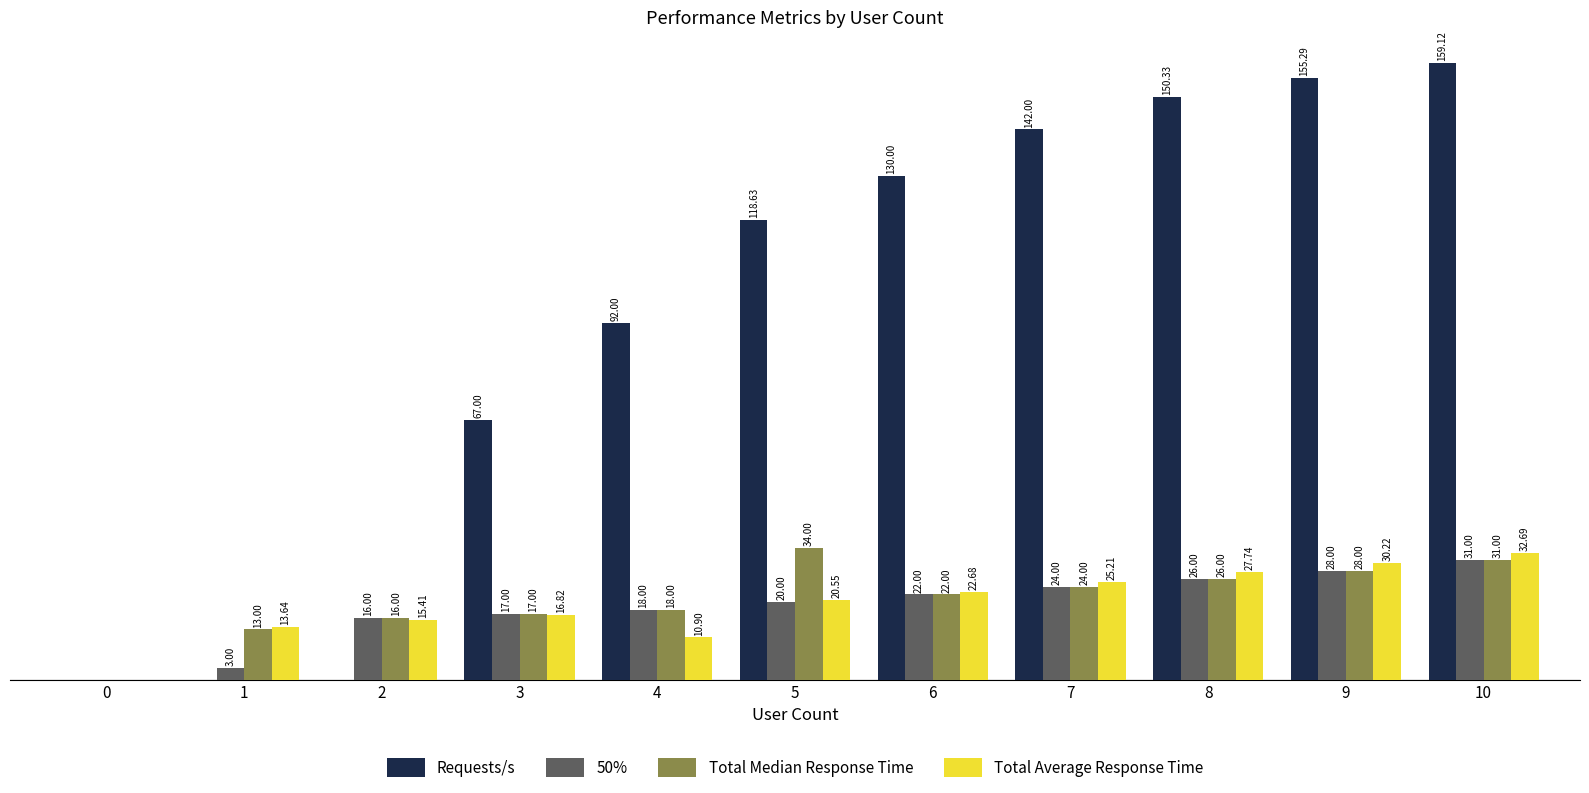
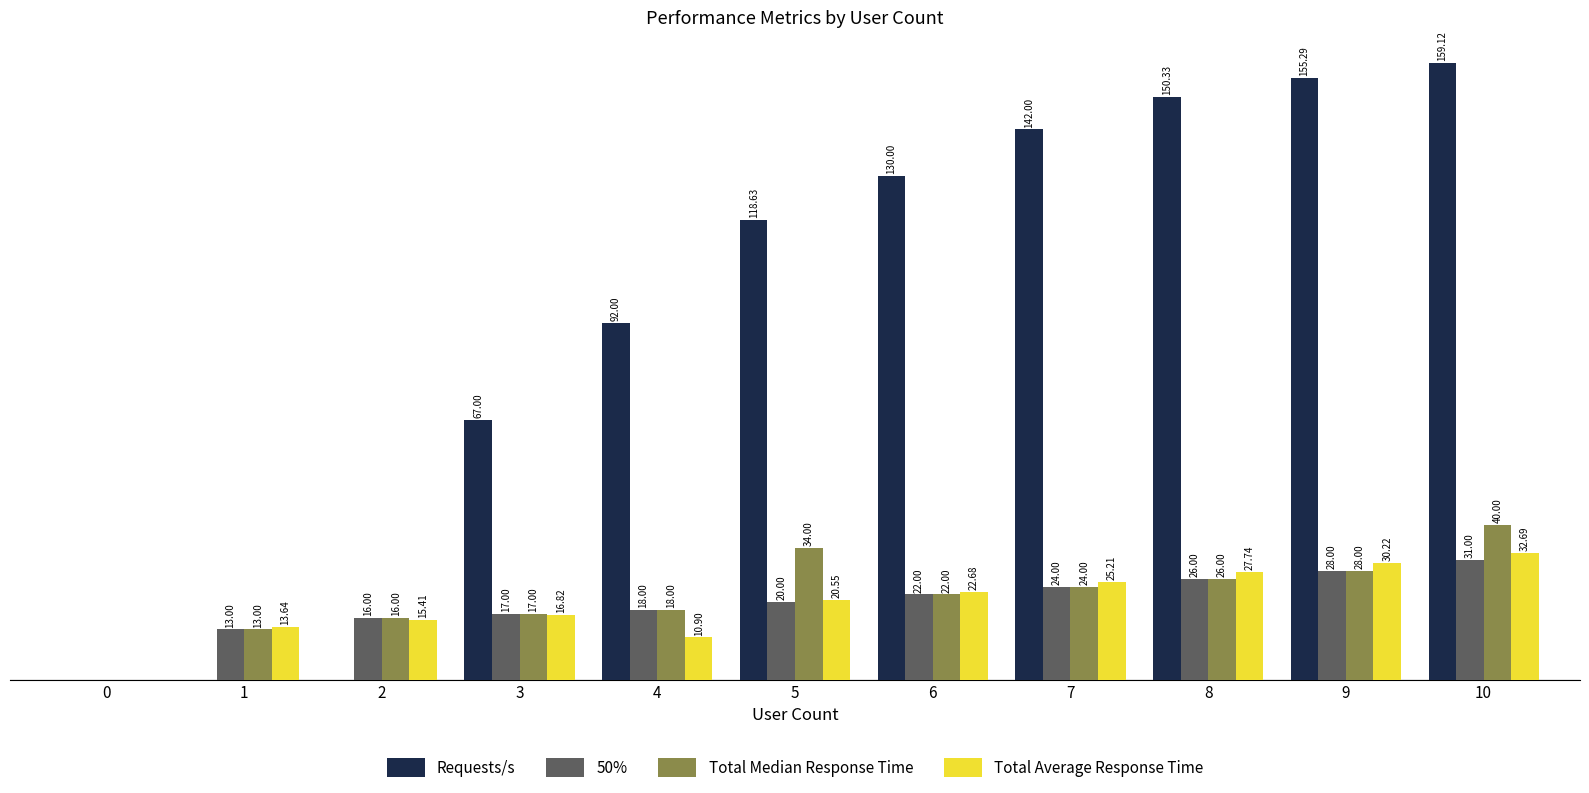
  {
    "Requests/s": {
      "3": 67.00,
      "4": 92.00,
      "5": 118.63,
      "6": 130.00,
      "7": 142.00,
      "8": 150.33,
      "9": 155.29,
      "10": 159.12
    },
    "50%": {
-     "1": 3.00,
+     "1": 13.00,
      "2": 16.00,
      "3": 17.00,
      "4": 18.00,
      "5": 20.00,
      "6": 22.00,
      "7": 24.00,
      "8": 26.00,
      "9": 28.00,
      "10": 31.00
    },
    "Total Median Response Time": {
      "1": 13.00,
      "2": 16.00,
      "3": 17.00,
      "4": 18.00,
      "5": 34.00,
      "6": 22.00,
      "7": 24.00,
      "8": 26.00,
      "9": 28.00,
-     "10": 31.00
+     "10": 40.00
    },
    "Total Average Response Time": {
      "1": 13.64,
      "2": 15.41,
      "3": 16.82,
      "4": 10.90,
      "5": 20.55,
      "6": 22.68,
      "7": 25.21,
      "8": 27.74,
      "9": 30.22,
      "10": 32.69
    }
  }
